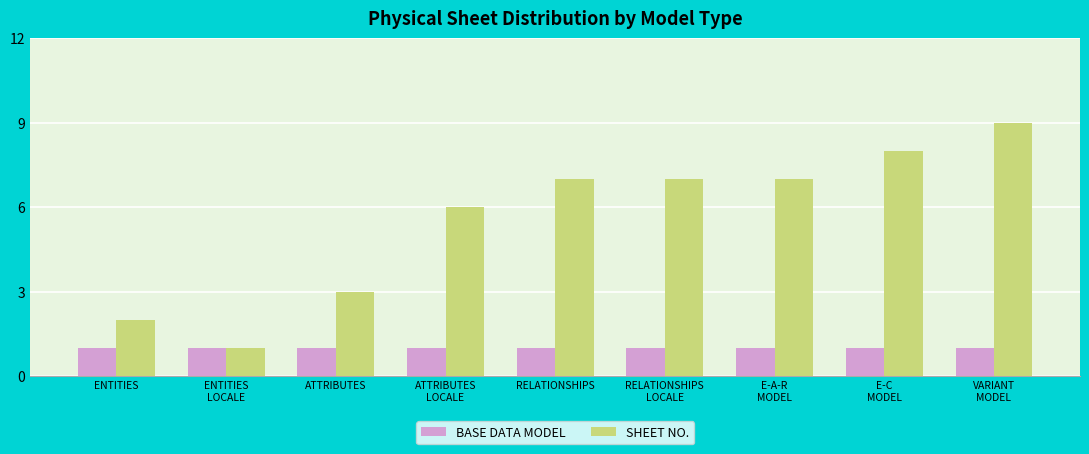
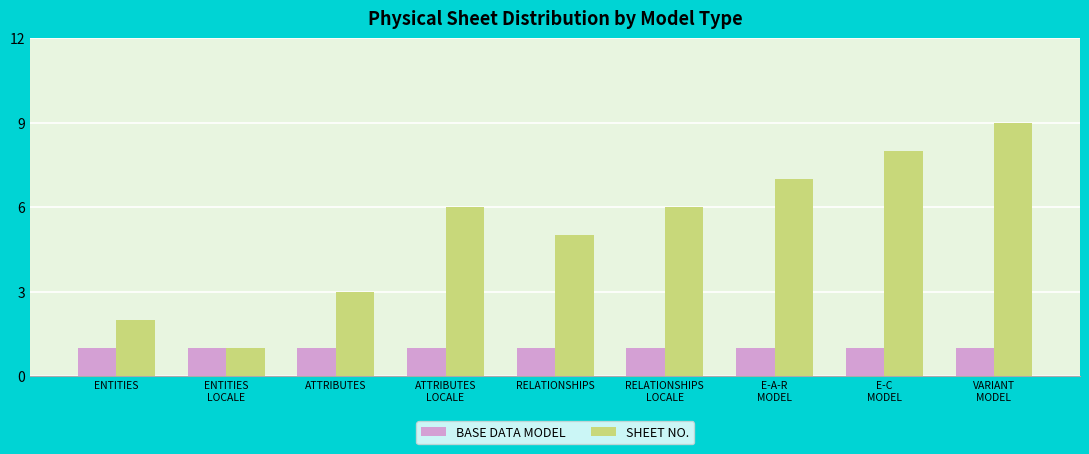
  {
    "BASE DATA MODEL": {
      "ENTITIES": 1,
      "ENTITIES LOCALE": 1,
      "ATTRIBUTES": 1,
      "ATTRIBUTES LOCALE": 1,
      "RELATIONSHIPS": 1,
      "RELATIONSHIPS LOCALE": 1,
      "E-A-R MODEL": 1,
      "E-C MODEL": 1,
      "VARIANT MODEL": 1
    },
    "SHEET NO.": {
      "ENTITIES": 2,
      "ENTITIES LOCALE": 1,
      "ATTRIBUTES": 3,
      "ATTRIBUTES LOCALE": 6,
-     "RELATIONSHIPS": 7,
-     "RELATIONSHIPS LOCALE": 7,
+     "RELATIONSHIPS": 5,
+     "RELATIONSHIPS LOCALE": 6,
      "E-A-R MODEL": 7,
      "E-C MODEL": 8,
      "VARIANT MODEL": 9
    }
  }
